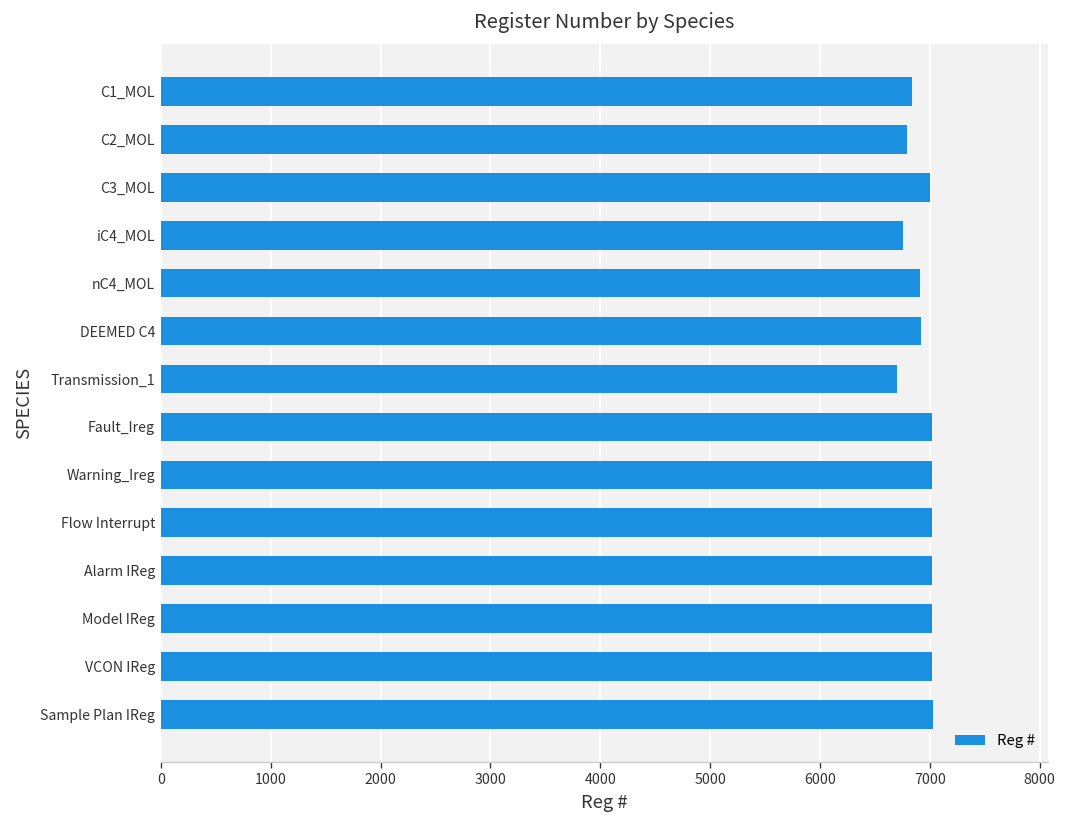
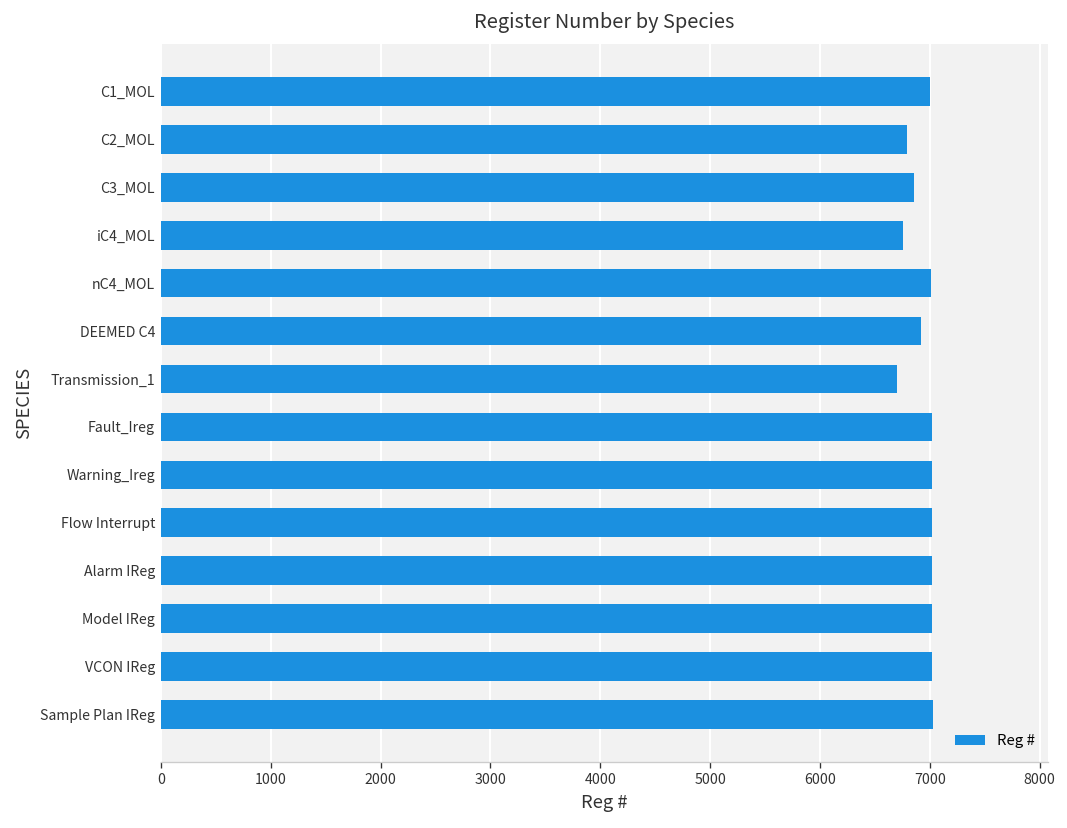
  {
-   "C1_MOL": 6800,
+   "C1_MOL": 7000,
    "C2_MOL": 6800,
-   "C3_MOL": 7000,
+   "C3_MOL": 6900,
    "iC4_MOL": 6800,
-   "nC4_MOL": 6900,
+   "nC4_MOL": 7000,
    "DEEMED C4": 6900,
    "Transmission_1": 6700,
    "Fault_Ireg": 7000,
    "Warning_Ireg": 7000,
    "Flow Interrupt": 7000,
    "Alarm IReg": 7000,
    "Model IReg": 7000,
    "VCON IReg": 7000,
    "Sample Plan IReg": 7000
  }
